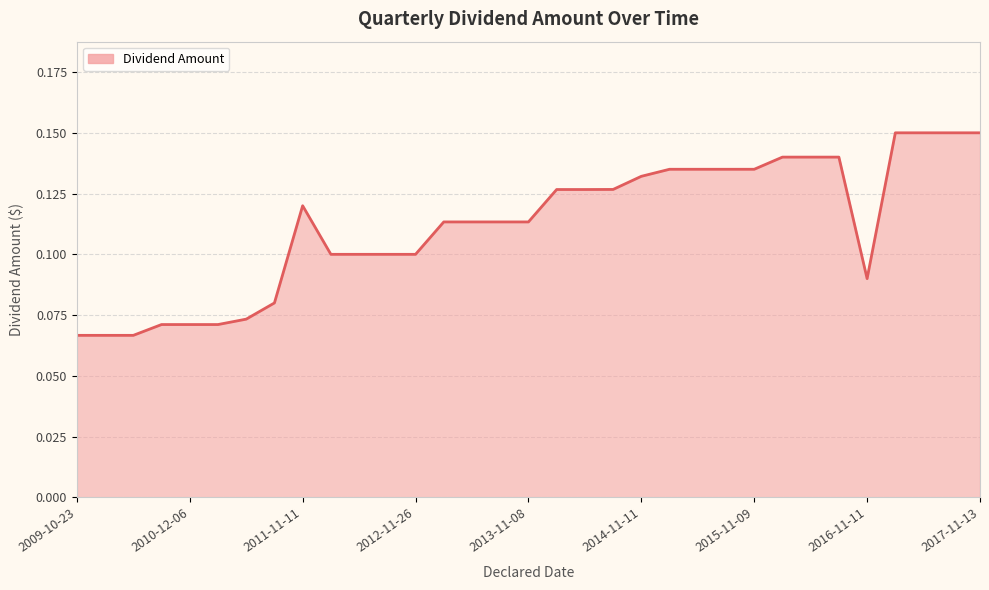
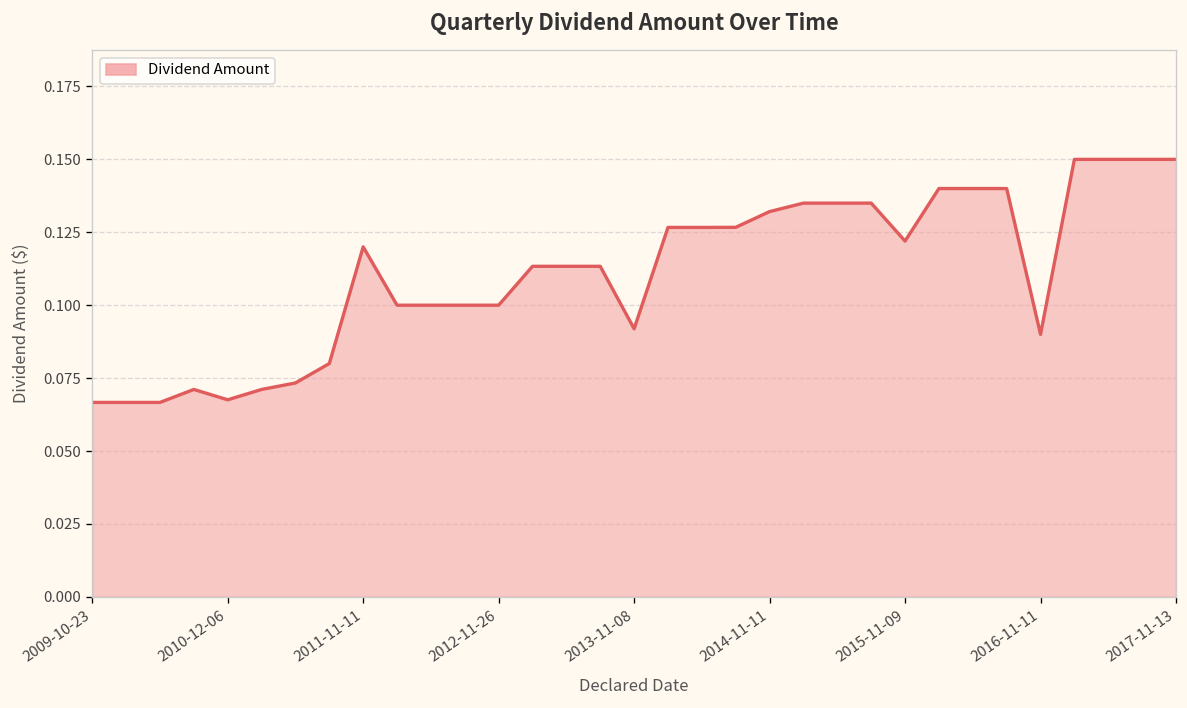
  {
    "2009-10-23": 0.067,
-   "2010-12-06": 0.071,
+   "2010-12-06": 0.068,
    "2011-11-11": 0.120,
    "2012-11-26": 0.100,
-   "2013-11-08": 0.113,
+   "2013-11-08": 0.092,
    "2014-11-11": 0.132,
-   "2015-11-09": 0.135,
+   "2015-11-09": 0.122,
    "2016-11-11": 0.090,
    "2017-11-13": 0.150
  }
